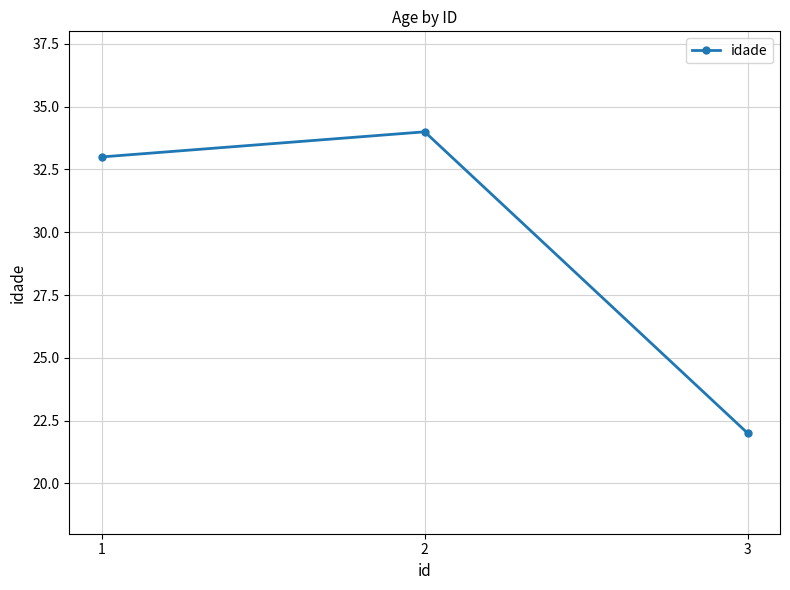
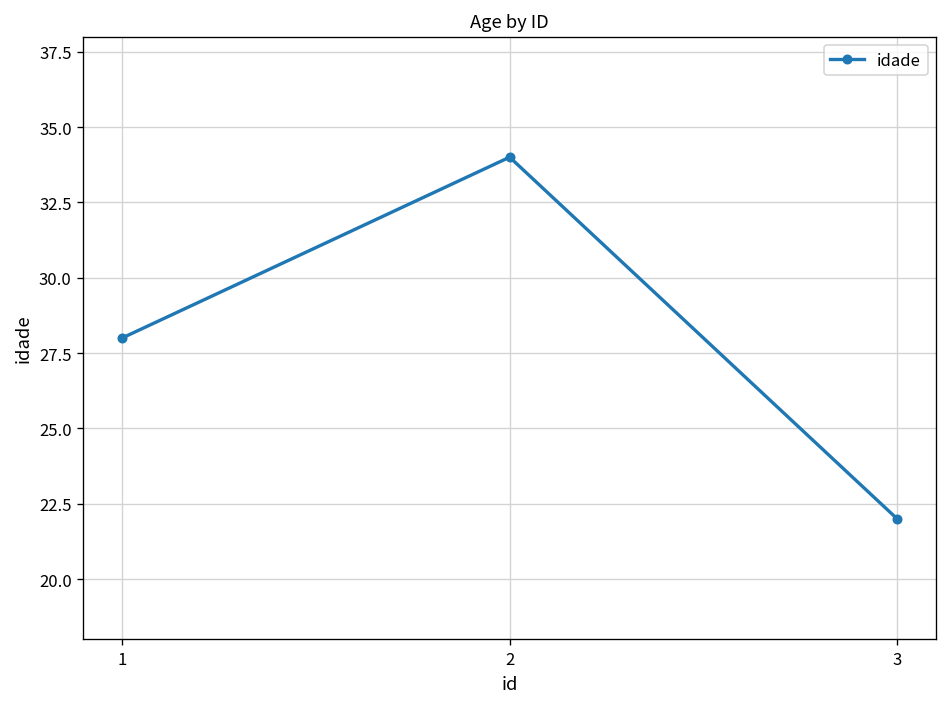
  {
-   "1": 33,
+   "1": 28,
    "2": 34,
    "3": 22
  }
